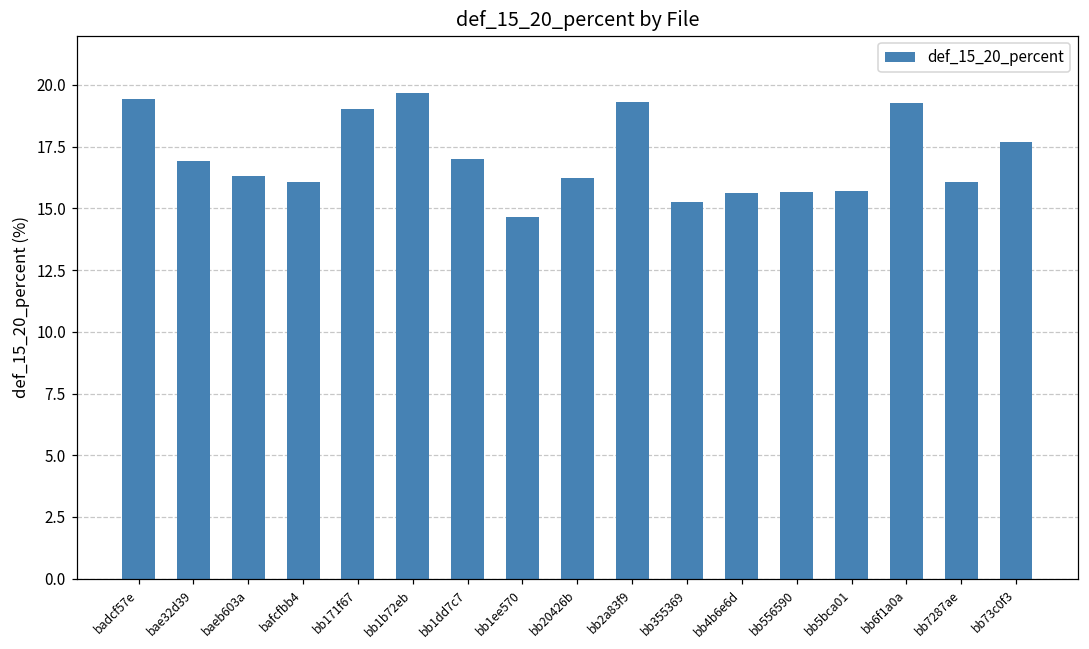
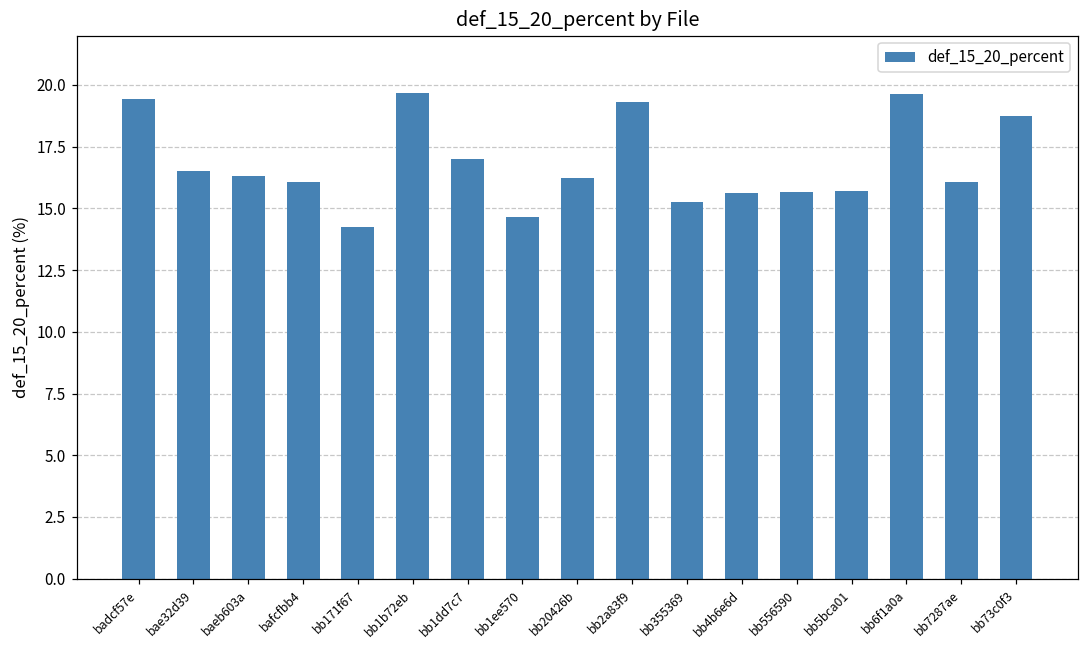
  {
    "badcf57e": 19.4,
-   "bae32d39": 16.9,
+   "bae32d39": 16.5,
    "baeb603a": 16.3,
    "bafcfbb4": 16.1,
-   "bb171f67": 19.0,
+   "bb171f67": 14.2,
    "bb1b72eb": 19.7,
    "bb1dd7c7": 17.0,
    "bb1ee570": 14.7,
    "bb20426b": 16.2,
    "bb2a83f9": 19.3,
    "bb355369": 15.3,
    "bb4b6e6d": 15.6,
    "bb556590": 15.7,
    "bb5bca01": 15.7,
-   "bb6f1a0a": 19.3,
+   "bb6f1a0a": 19.6,
    "bb7287ae": 16.1,
-   "bb73c0f3": 17.7
+   "bb73c0f3": 18.7
  }
